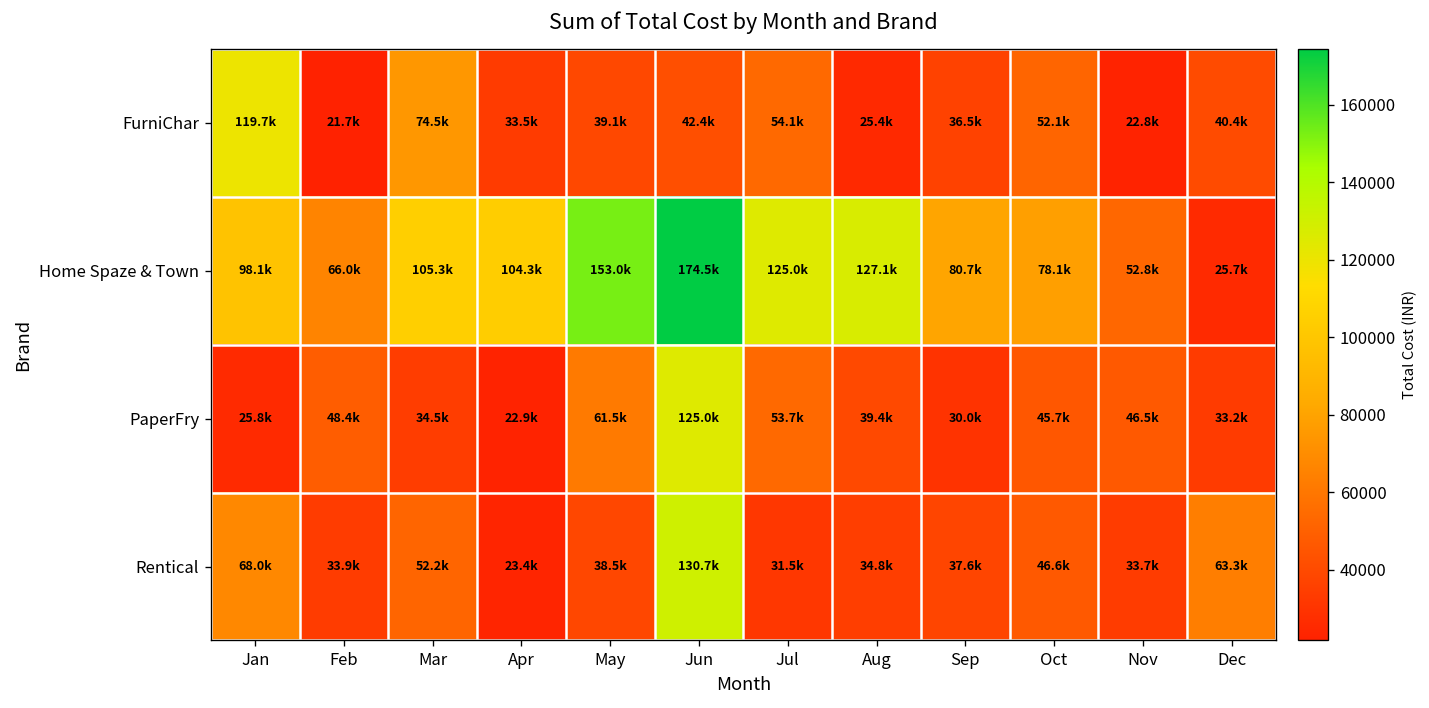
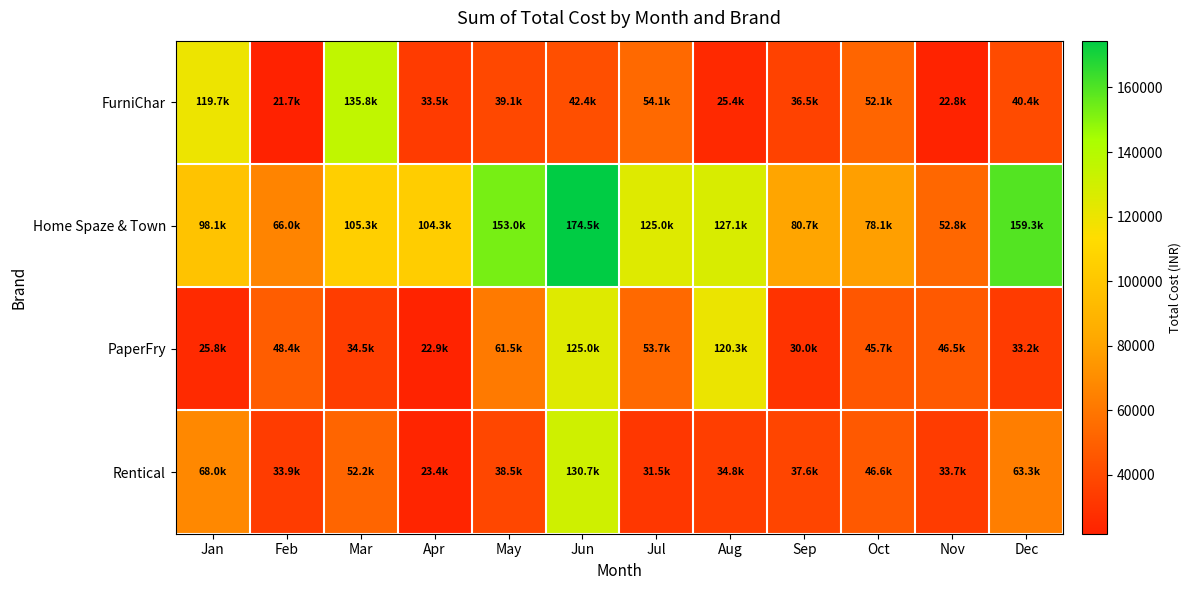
  {
    "FurniChar": {
      "Jan": "119.7k",
      "Feb": "21.7k",
-     "Mar": "74.5k",
+     "Mar": "135.8k",
      "Apr": "33.5k",
      "May": "39.1k",
      "Jun": "42.4k",
      "Jul": "54.1k",
      "Aug": "25.4k",
      "Sep": "36.5k",
      "Oct": "52.1k",
      "Nov": "22.8k",
      "Dec": "40.4k"
    },
    "Home Spaze & Town": {
      "Jan": "98.1k",
      "Feb": "66.0k",
      "Mar": "105.3k",
      "Apr": "104.3k",
      "May": "153.0k",
      "Jun": "174.5k",
      "Jul": "125.0k",
      "Aug": "127.1k",
      "Sep": "80.7k",
      "Oct": "78.1k",
      "Nov": "52.8k",
-     "Dec": "25.7k"
+     "Dec": "159.3k"
    },
    "PaperFry": {
      "Jan": "25.8k",
      "Feb": "48.4k",
      "Mar": "34.5k",
      "Apr": "22.9k",
      "May": "61.5k",
      "Jun": "125.0k",
      "Jul": "53.7k",
-     "Aug": "39.4k",
+     "Aug": "120.3k",
      "Sep": "30.0k",
      "Oct": "45.7k",
      "Nov": "46.5k",
      "Dec": "33.2k"
    },
    "Rentical": {
      "Jan": "68.0k",
      "Feb": "33.9k",
      "Mar": "52.2k",
      "Apr": "23.4k",
      "May": "38.5k",
      "Jun": "130.7k",
      "Jul": "31.5k",
      "Aug": "34.8k",
      "Sep": "37.6k",
      "Oct": "46.6k",
      "Nov": "33.7k",
      "Dec": "63.3k"
    }
  }
